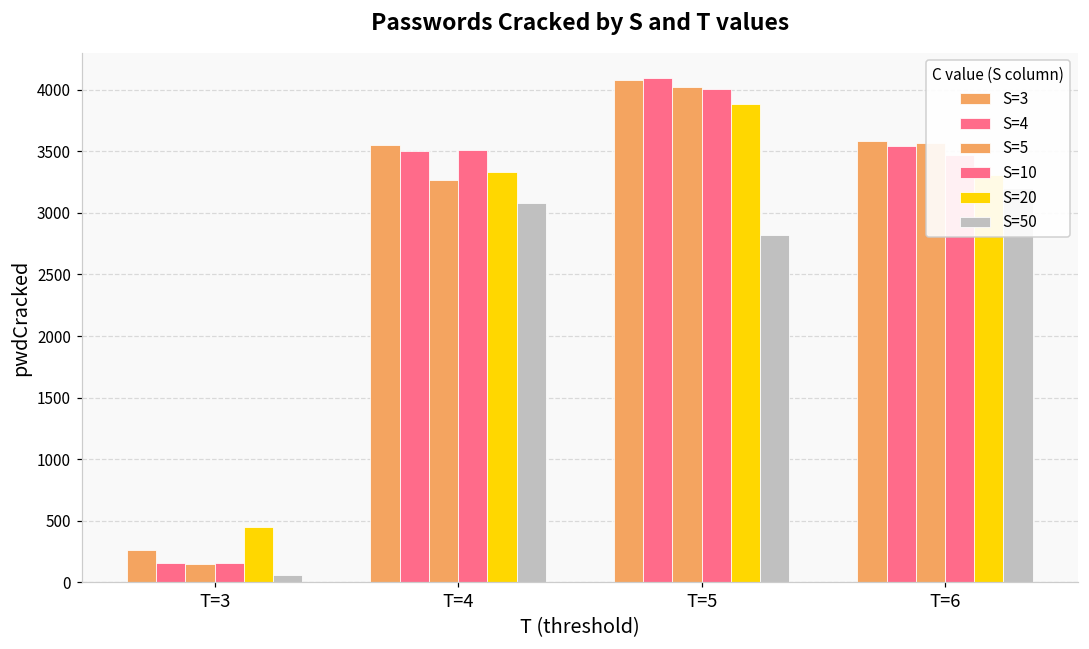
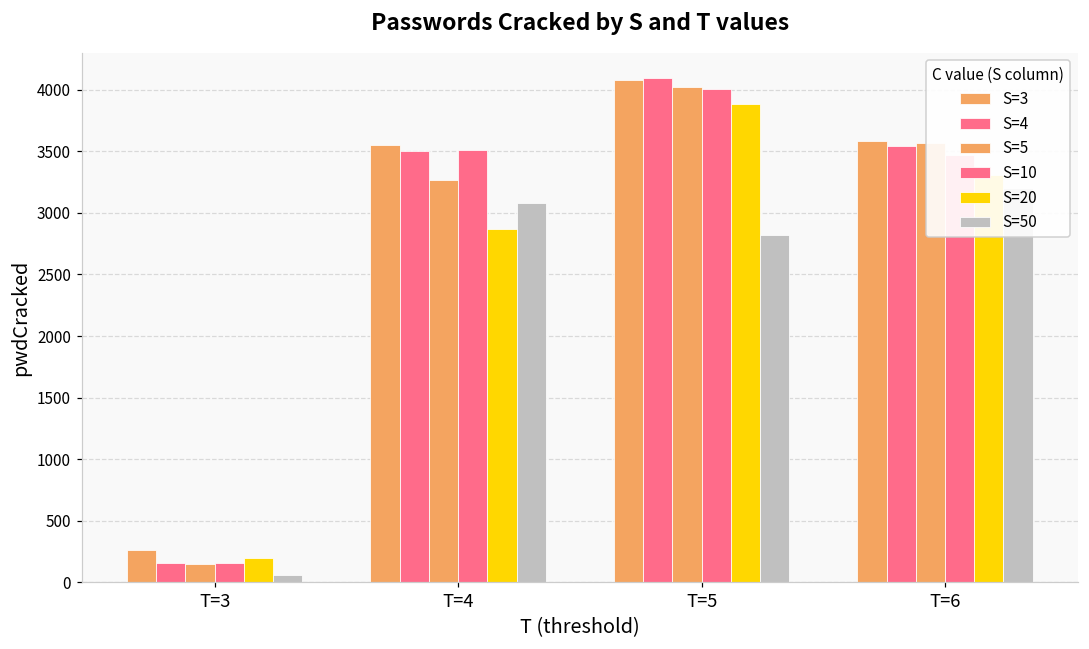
  {
    "S=20": {
-     "T=3": 450,
-     "T=4": 3330,
+     "T=3": 200,
+     "T=4": 2870,
      "T=5": 3880
    },
    "S=50": {
      "T=3": 60,
      "T=4": 3080,
      "T=5": 2820
    }
  }
